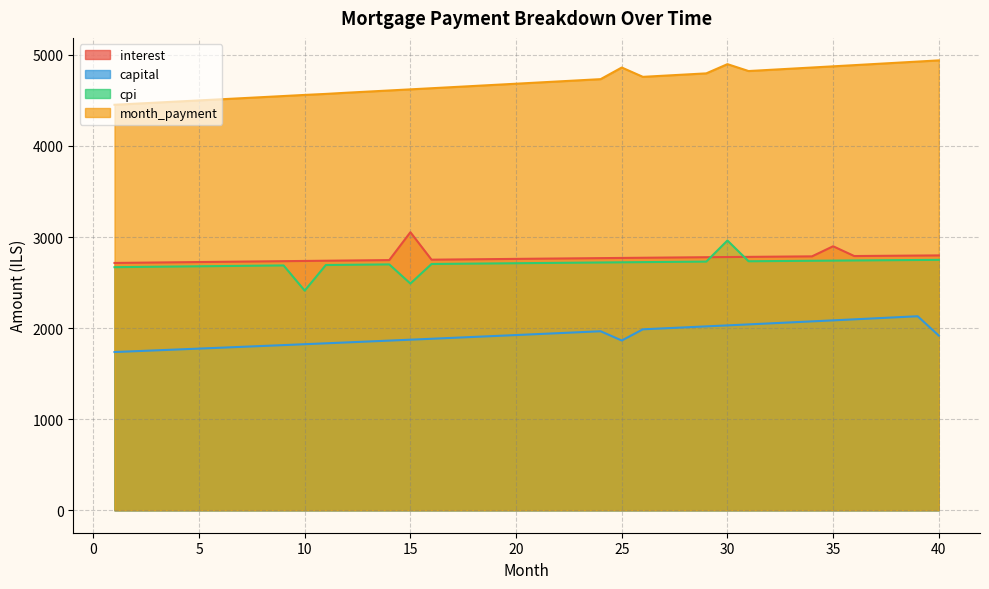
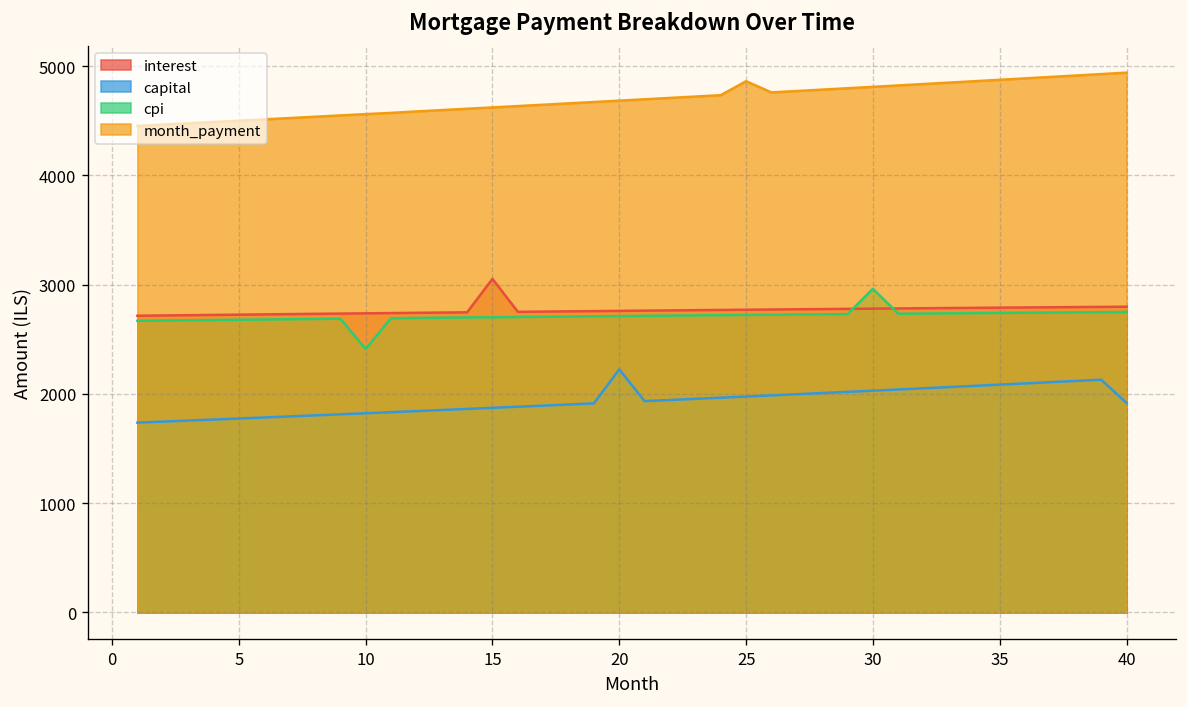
  {
    "interest": {
      "5": 2700,
      "10": 2700,
      "15": 3100,
      "20": 2800,
      "25": 2800,
      "30": 2800,
-     "35": 2900,
+     "35": 2800,
      "40": 2800
    },
    "capital": {
      "5": 1800,
      "10": 1800,
      "15": 1900,
-     "20": 1900,
-     "25": 1900,
+     "20": 2200,
+     "25": 2000,
      "30": 2000,
      "35": 2100,
      "40": 1900
    },
    "cpi": {
      "5": 2700,
      "10": 2400,
-     "15": 2500,
+     "15": 2700,
      "20": 2700,
      "25": 2700,
      "30": 3000,
      "35": 2700,
      "40": 2700
    },
    "month_payment": {
      "10": 4600,
      "15": 4600,
      "20": 4700,
      "25": 4900,
-     "30": 4900,
+     "30": 4800,
      "35": 4900,
      "40": 4900
    }
  }
